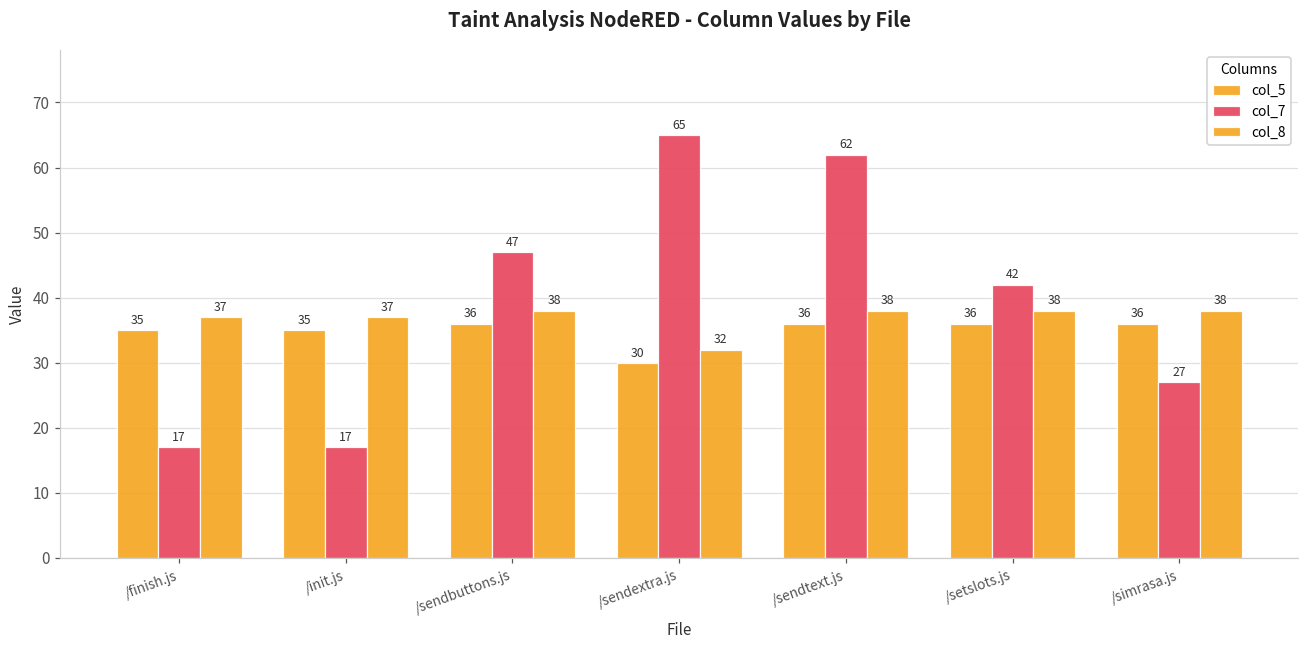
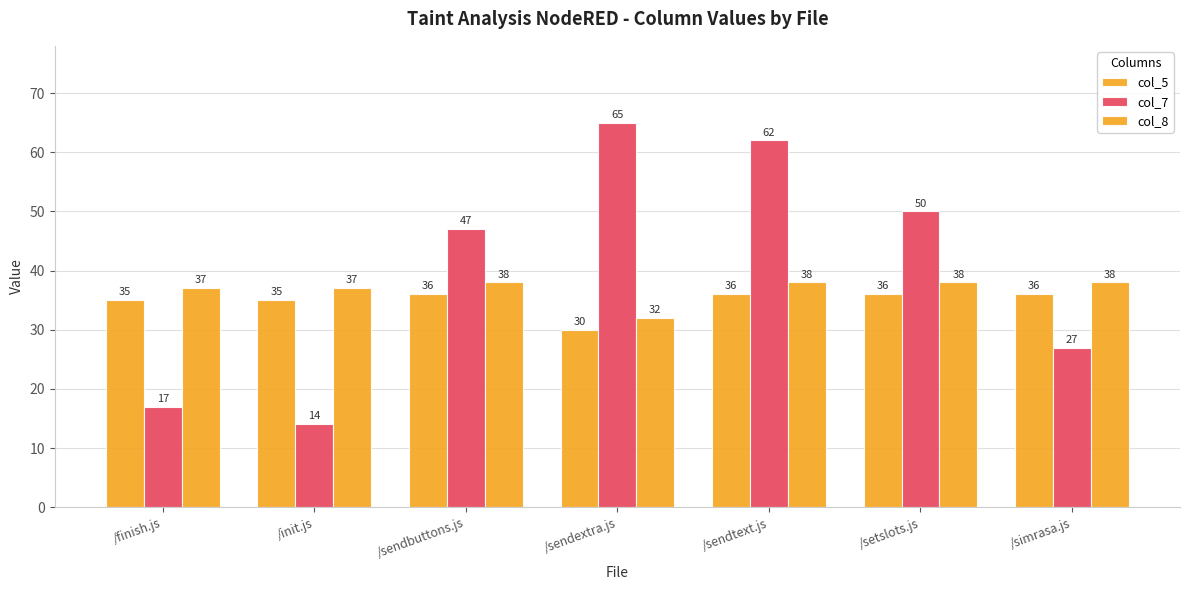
  {
    "col_7": {
      "/finish.js": 17,
-     "/init.js": 17,
+     "/init.js": 14,
      "/sendbuttons.js": 47,
      "/sendextra.js": 65,
      "/sendtext.js": 62,
-     "/setslots.js": 42,
+     "/setslots.js": 50,
      "/simrasa.js": 27
    }
  }
